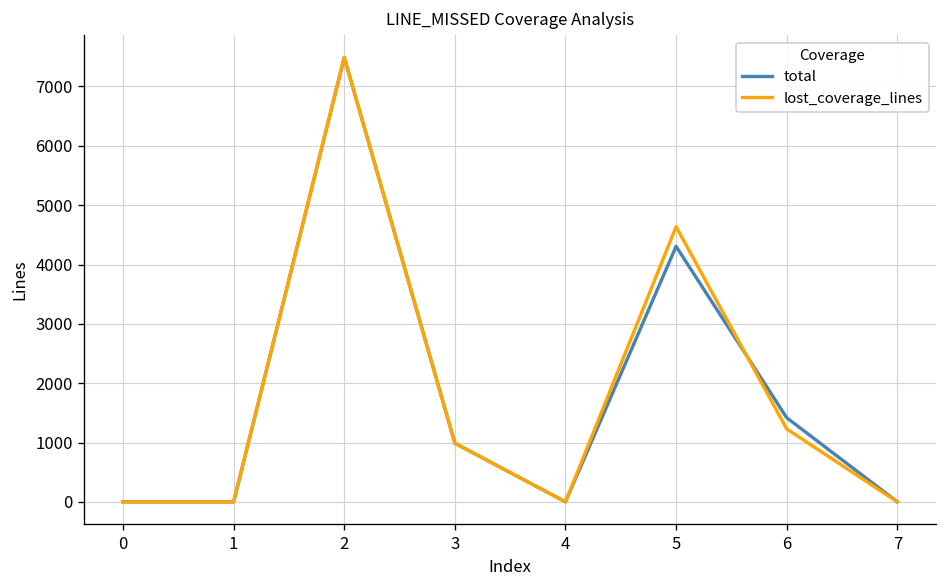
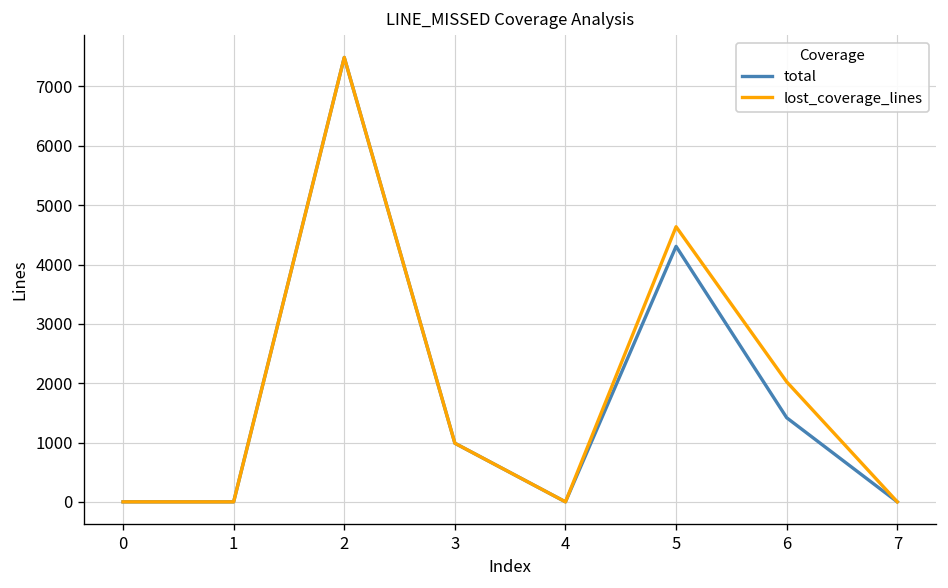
  {
    "total": {
      "5": 4300,
      "6": 1400
    },
    "lost_coverage_lines": {
      "5": 4600,
-     "6": 1200
+     "6": 2000
    }
  }
